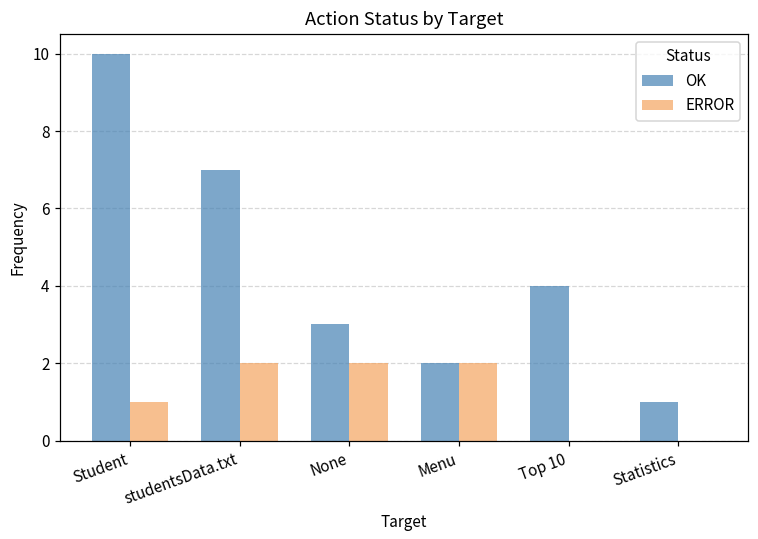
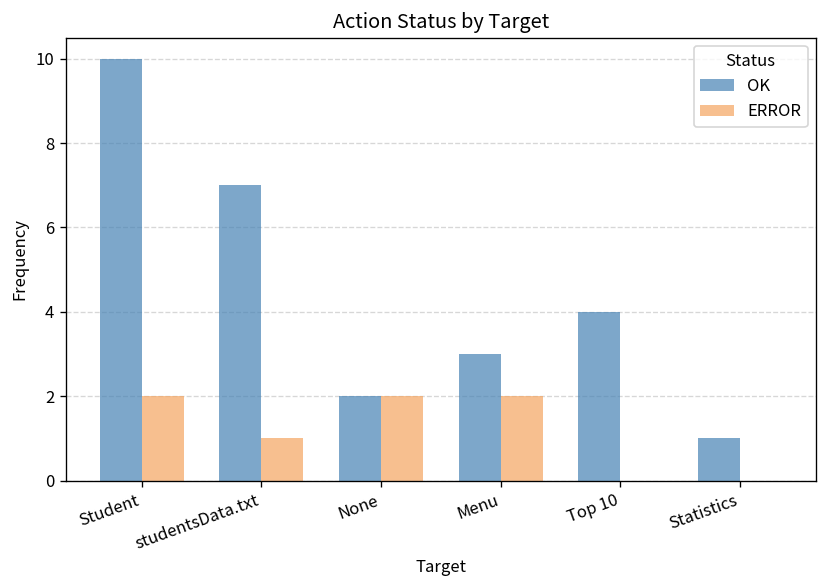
  {
    "OK": {
      "Student": 10,
      "studentsData.txt": 7,
-     "None": 3,
-     "Menu": 2,
+     "None": 2,
+     "Menu": 3,
      "Top 10": 4,
      "Statistics": 1
    },
    "ERROR": {
-     "Student": 1,
-     "studentsData.txt": 2,
+     "Student": 2,
+     "studentsData.txt": 1,
      "None": 2,
      "Menu": 2,
      "Top 10": 0,
      "Statistics": 0
    }
  }
